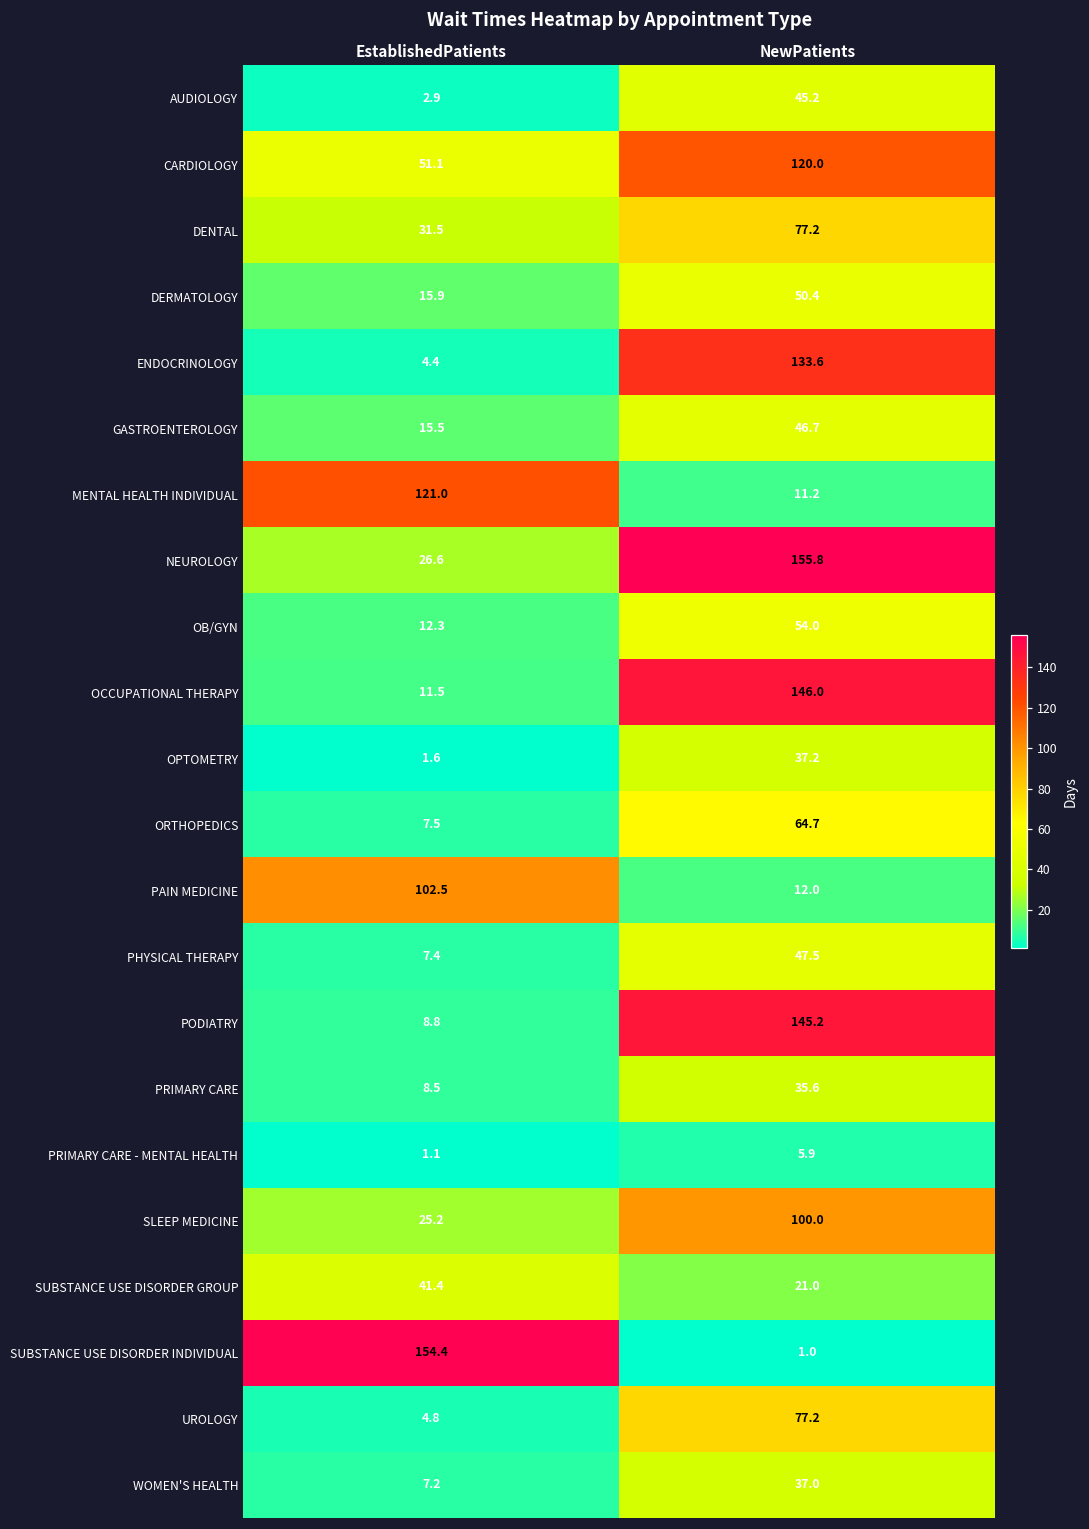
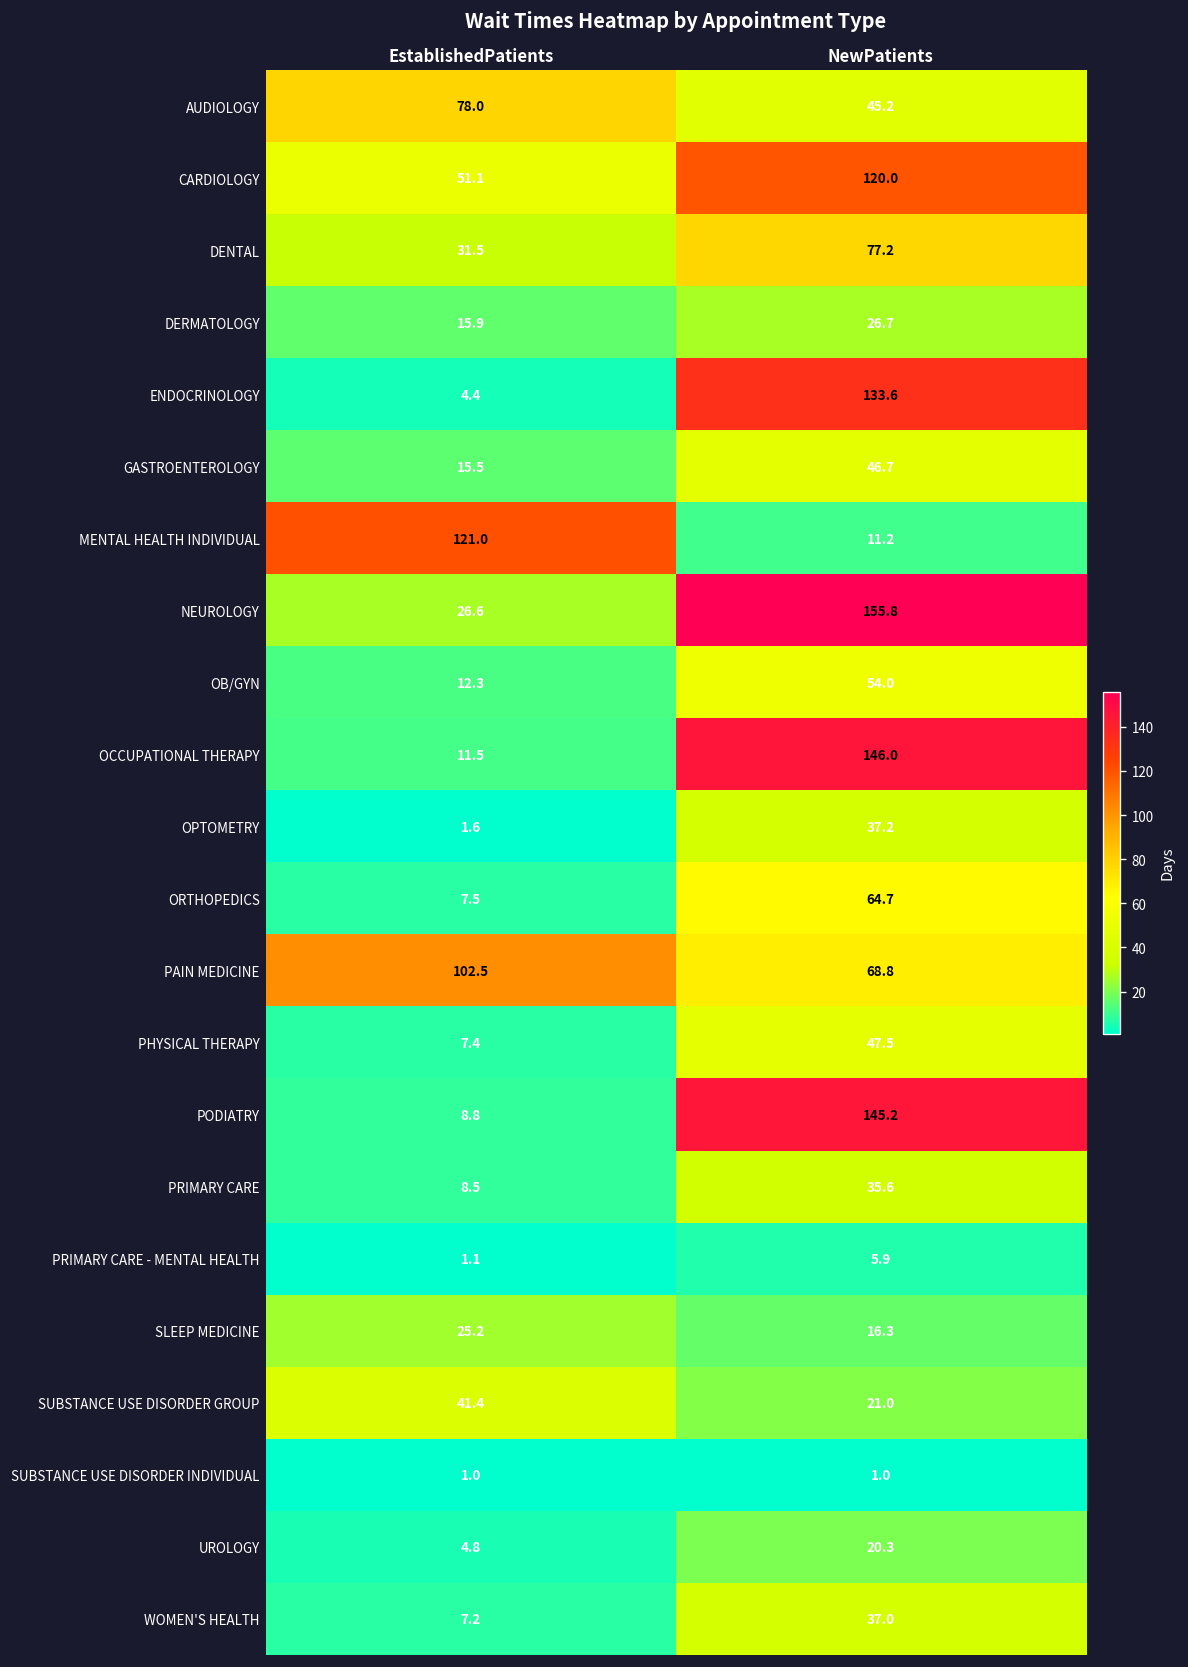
  {
    "AUDIOLOGY": {
-     "EstablishedPatients": 2.9,
+     "EstablishedPatients": 78.0,
      "NewPatients": 45.2
    },
    "CARDIOLOGY": {
      "EstablishedPatients": 51.1,
      "NewPatients": 120.0
    },
    "DENTAL": {
      "EstablishedPatients": 31.5,
      "NewPatients": 77.2
    },
    "DERMATOLOGY": {
      "EstablishedPatients": 15.9,
-     "NewPatients": 50.4
+     "NewPatients": 26.7
    },
    "ENDOCRINOLOGY": {
      "EstablishedPatients": 4.4,
      "NewPatients": 133.6
    },
    "GASTROENTEROLOGY": {
      "EstablishedPatients": 15.5,
      "NewPatients": 46.7
    },
    "MENTAL HEALTH INDIVIDUAL": {
      "EstablishedPatients": 121.0,
      "NewPatients": 11.2
    },
    "NEUROLOGY": {
      "EstablishedPatients": 26.6,
      "NewPatients": 155.8
    },
    "OB/GYN": {
      "EstablishedPatients": 12.3,
      "NewPatients": 54.0
    },
    "OCCUPATIONAL THERAPY": {
      "EstablishedPatients": 11.5,
      "NewPatients": 146.0
    },
    "OPTOMETRY": {
      "EstablishedPatients": 1.6,
      "NewPatients": 37.2
    },
    "ORTHOPEDICS": {
      "EstablishedPatients": 7.5,
      "NewPatients": 64.7
    },
    "PAIN MEDICINE": {
      "EstablishedPatients": 102.5,
-     "NewPatients": 12.0
+     "NewPatients": 68.8
    },
    "PHYSICAL THERAPY": {
      "EstablishedPatients": 7.4,
      "NewPatients": 47.5
    },
    "PODIATRY": {
      "EstablishedPatients": 8.8,
      "NewPatients": 145.2
    },
    "PRIMARY CARE": {
      "EstablishedPatients": 8.5,
      "NewPatients": 35.6
    },
    "PRIMARY CARE - MENTAL HEALTH": {
      "EstablishedPatients": 1.1,
      "NewPatients": 5.9
    },
    "SLEEP MEDICINE": {
      "EstablishedPatients": 25.2,
-     "NewPatients": 100.0
+     "NewPatients": 16.3
    },
    "SUBSTANCE USE DISORDER GROUP": {
      "EstablishedPatients": 41.4,
      "NewPatients": 21.0
    },
    "SUBSTANCE USE DISORDER INDIVIDUAL": {
-     "EstablishedPatients": 154.4,
+     "EstablishedPatients": 1.0,
      "NewPatients": 1.0
    },
    "UROLOGY": {
      "EstablishedPatients": 4.8,
-     "NewPatients": 77.2
+     "NewPatients": 20.3
    },
    "WOMEN'S HEALTH": {
      "EstablishedPatients": 7.2,
      "NewPatients": 37.0
    }
  }
